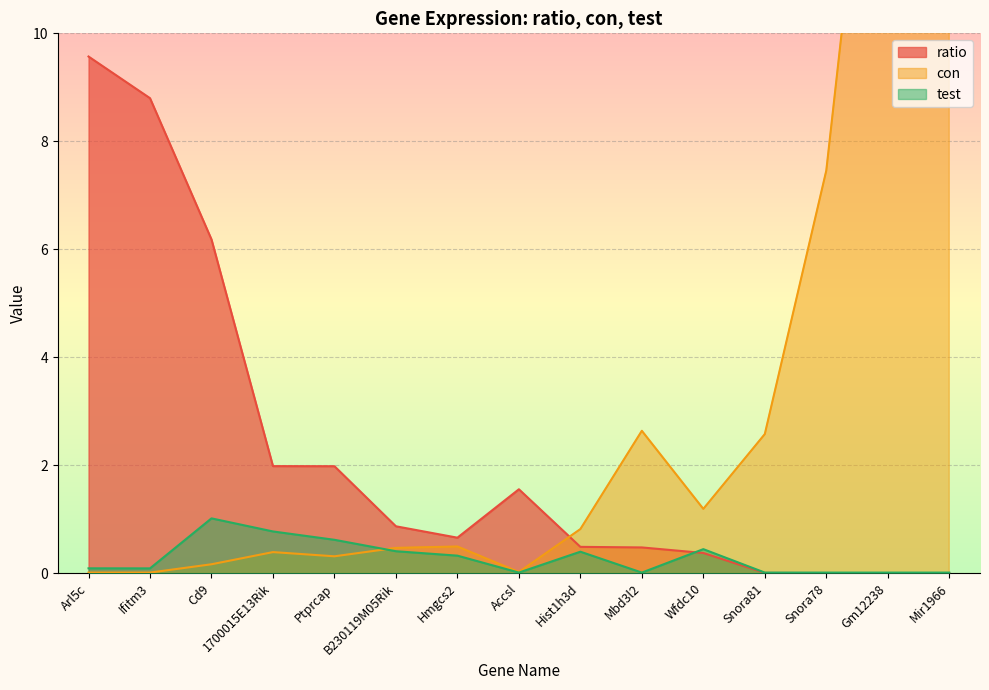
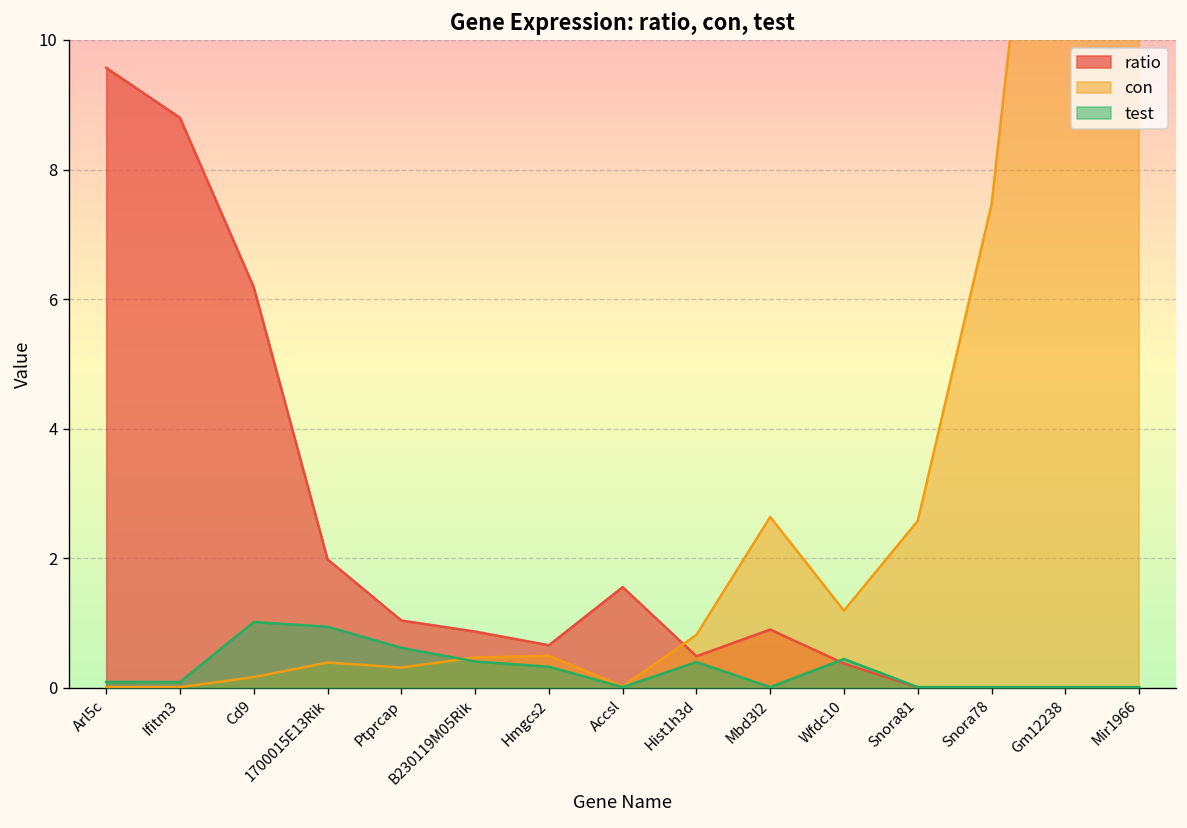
  {
    "ratio": {
      "Arl5c": 9.6,
      "Ifitm3": 8.8,
      "Cd9": 6.2,
      "1700015E13Rik": 2.0,
-     "Ptprcap": 2.0,
+     "Ptprcap": 1.0,
      "B230119M05Rik": 0.9,
      "Hmgcs2": 0.7,
      "Accsl": 1.6,
      "Hist1h3d": 0.5,
-     "Mbd3l2": 0.5,
+     "Mbd3l2": 0.9,
      "Wfdc10": 0.4
    },
    "con": {
      "Arl5c": 0.0,
      "Ifitm3": 0.0,
      "Cd9": 0.2,
      "1700015E13Rik": 0.4,
      "Ptprcap": 0.3,
      "B230119M05Rik": 0.5,
      "Hmgcs2": 0.5,
      "Hist1h3d": 0.8,
      "Mbd3l2": 2.6,
      "Wfdc10": 1.2,
      "Snora81": 2.6,
      "Snora78": 7.5
    },
    "test": {
      "Arl5c": 0.1,
      "Ifitm3": 0.1,
      "Cd9": 1.0,
-     "1700015E13Rik": 0.8,
+     "1700015E13Rik": 0.9,
      "Ptprcap": 0.6,
      "B230119M05Rik": 0.4,
      "Hmgcs2": 0.3,
      "Hist1h3d": 0.4,
      "Mbd3l2": 0.0,
      "Wfdc10": 0.4
    }
  }
